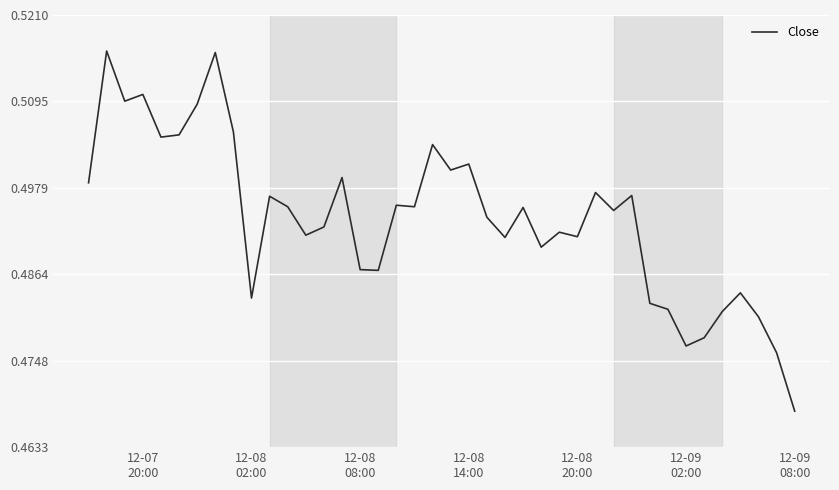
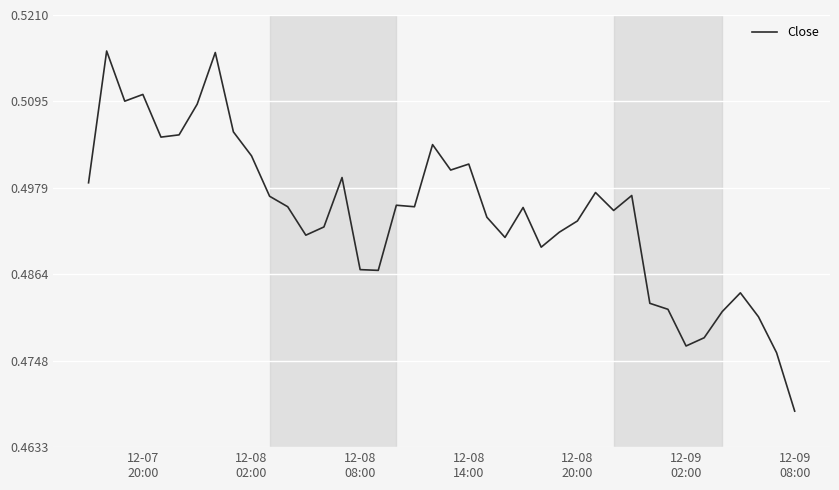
  {
    "12-07 20:00": 0.510,
-   "12-08 02:00": 0.483,
+   "12-08 02:00": 0.502,
    "12-08 08:00": 0.487,
    "12-08 14:00": 0.501,
-   "12-08 20:00": 0.491,
+   "12-08 20:00": 0.494,
    "12-09 02:00": 0.477,
    "12-09 08:00": 0.468
  }
